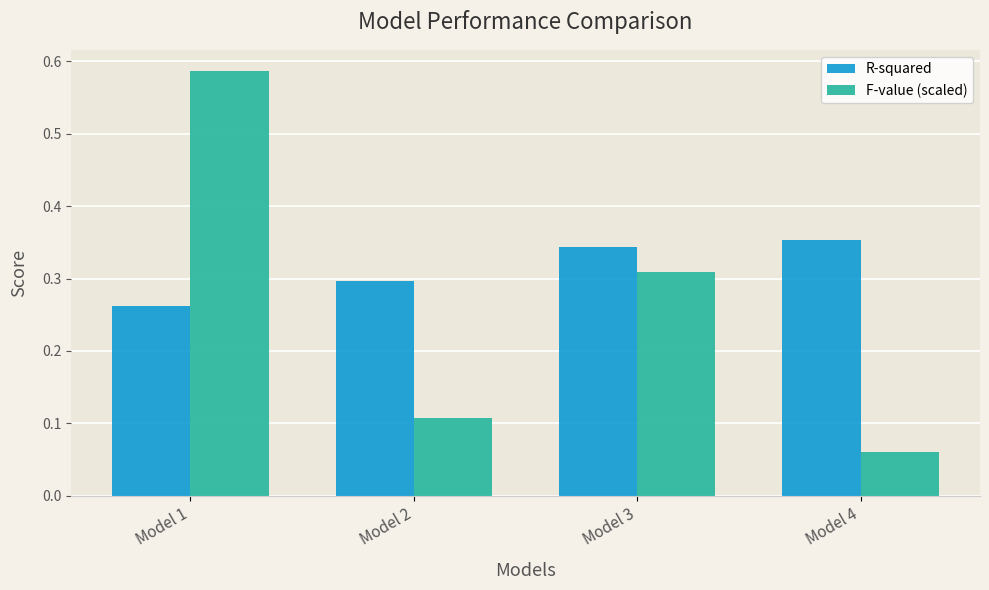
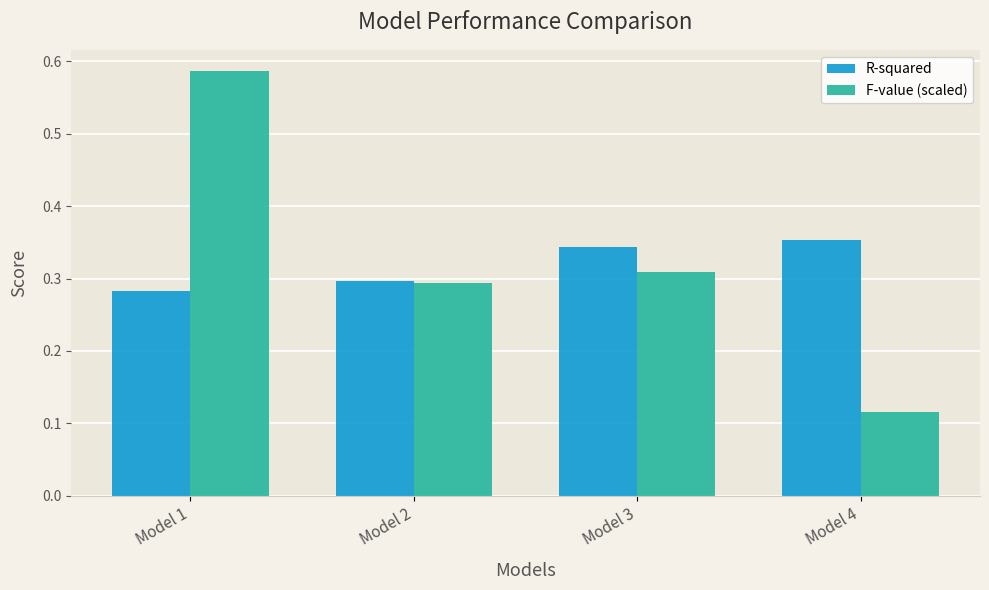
  {
    "R-squared": {
-     "Model 1": 0.26,
+     "Model 1": 0.28,
      "Model 2": 0.30,
      "Model 3": 0.34,
      "Model 4": 0.35
    },
    "F-value (scaled)": {
      "Model 1": 0.59,
-     "Model 2": 0.11,
+     "Model 2": 0.29,
      "Model 3": 0.31,
-     "Model 4": 0.06
+     "Model 4": 0.12
    }
  }
